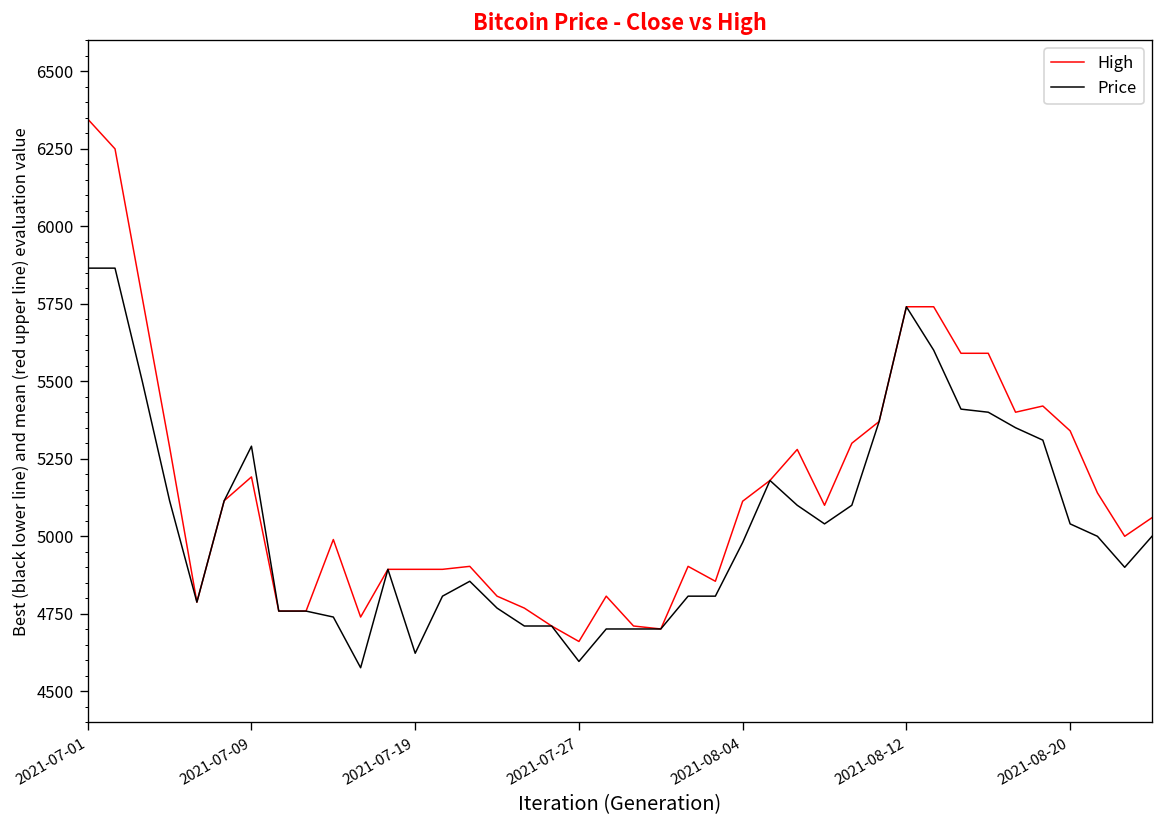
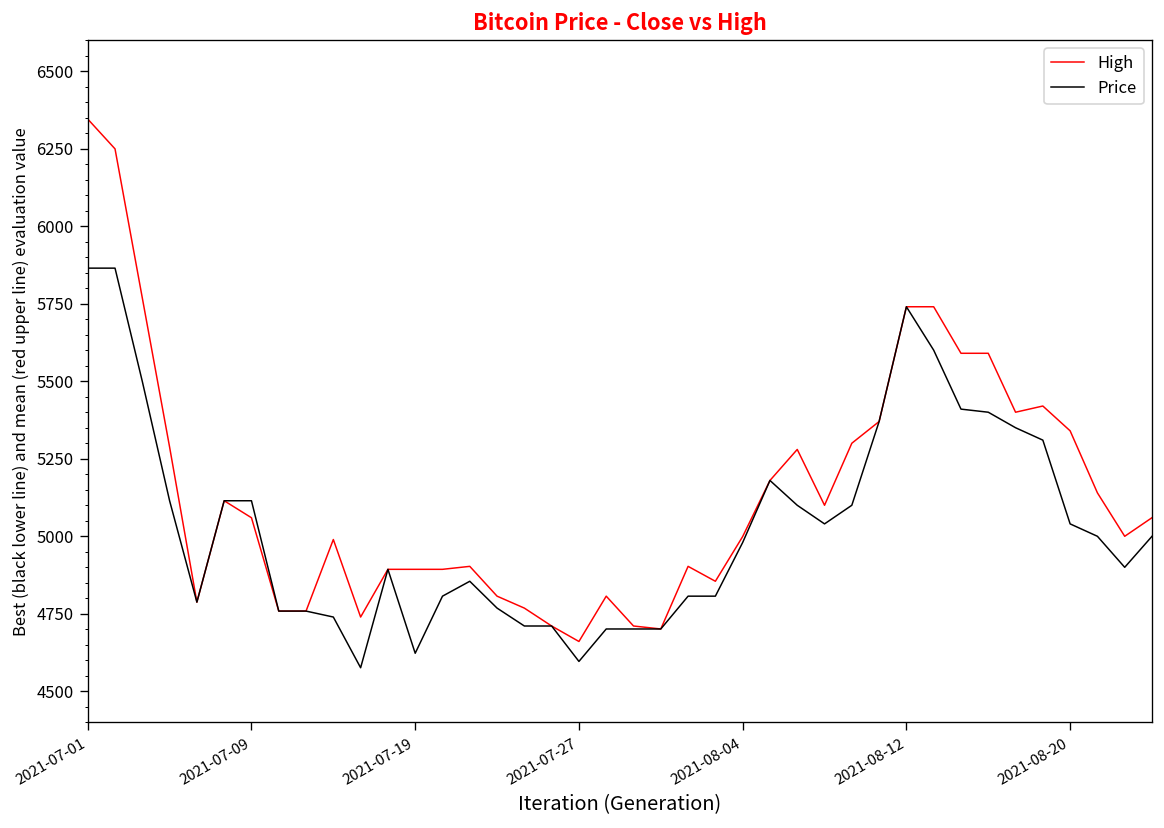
  {
    "High": {
      "2021-07-01": 6350,
-     "2021-07-09": 5190,
+     "2021-07-09": 5060,
      "2021-07-19": 4890,
      "2021-07-27": 4660,
-     "2021-08-04": 5110,
+     "2021-08-04": 5000,
      "2021-08-20": 5340
    },
    "Price": {
      "2021-07-01": 5860,
-     "2021-07-09": 5290,
+     "2021-07-09": 5110,
      "2021-07-19": 4620,
      "2021-07-27": 4600,
      "2021-08-04": 4980,
      "2021-08-20": 5040
    }
  }
